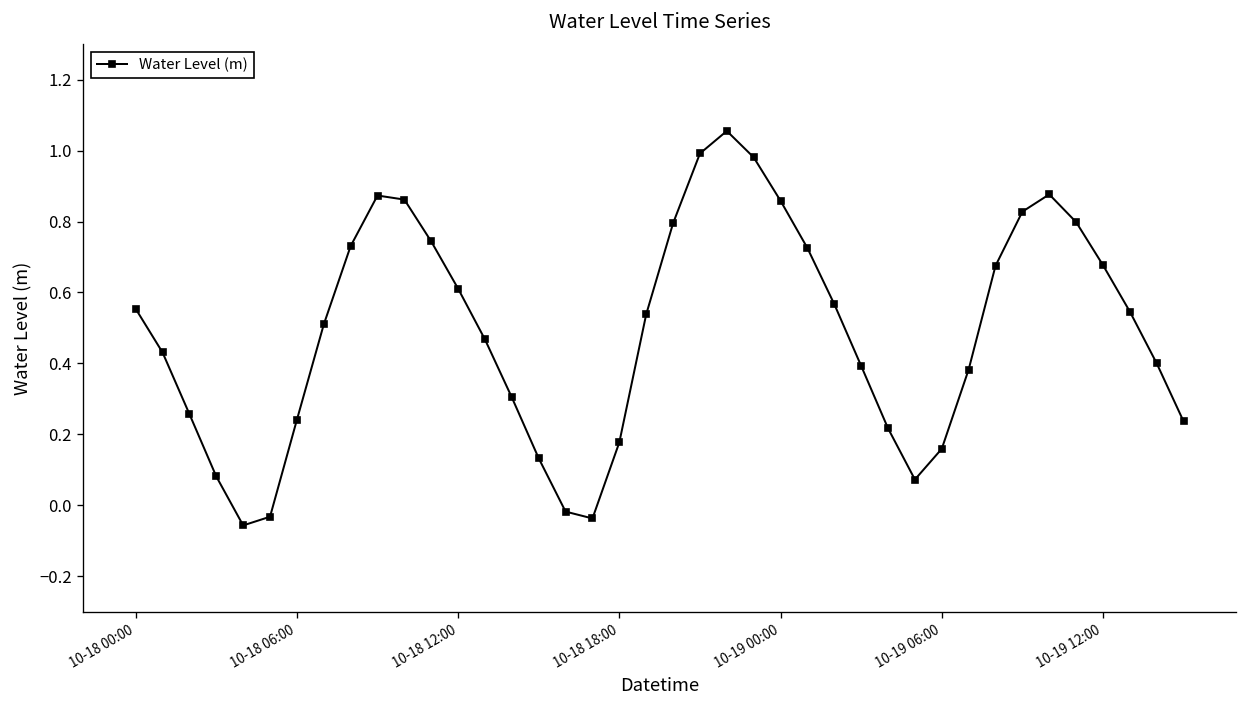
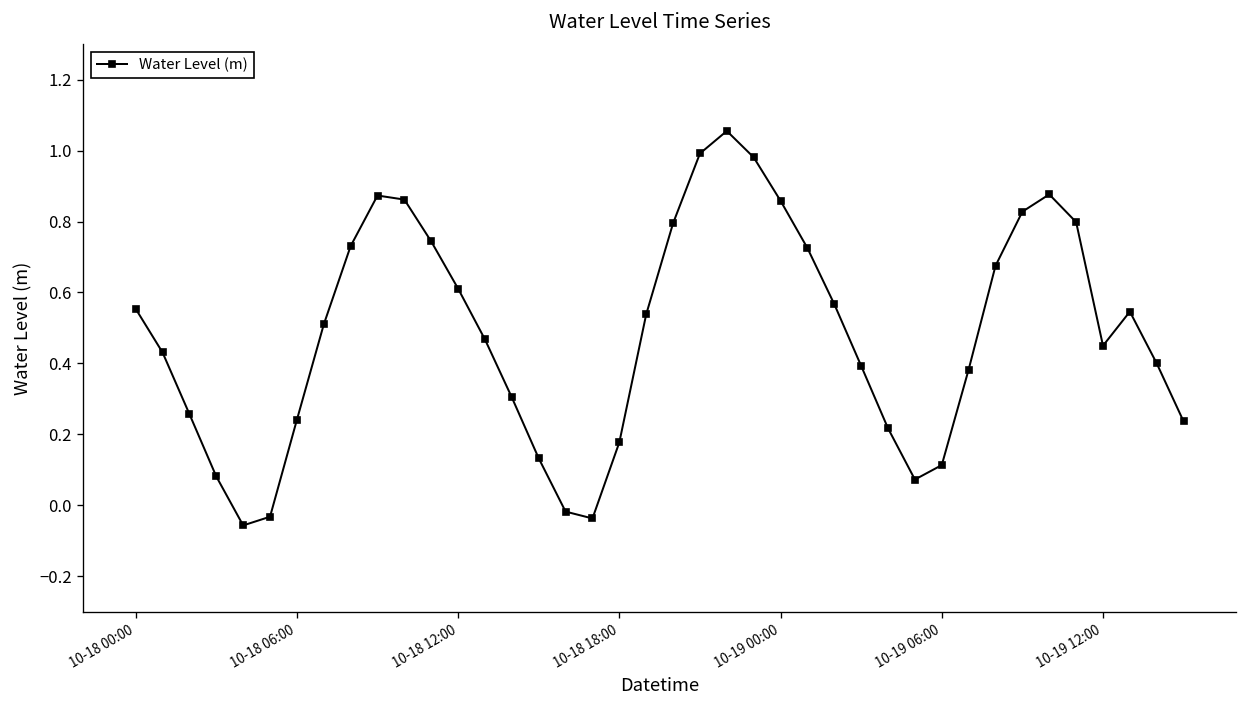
  {
    "10-18 00:00": 0.55,
    "10-18 06:00": 0.24,
    "10-18 12:00": 0.61,
    "10-18 18:00": 0.18,
    "10-19 00:00": 0.86,
-   "10-19 06:00": 0.16,
-   "10-19 12:00": 0.68
+   "10-19 06:00": 0.11,
+   "10-19 12:00": 0.45
  }
